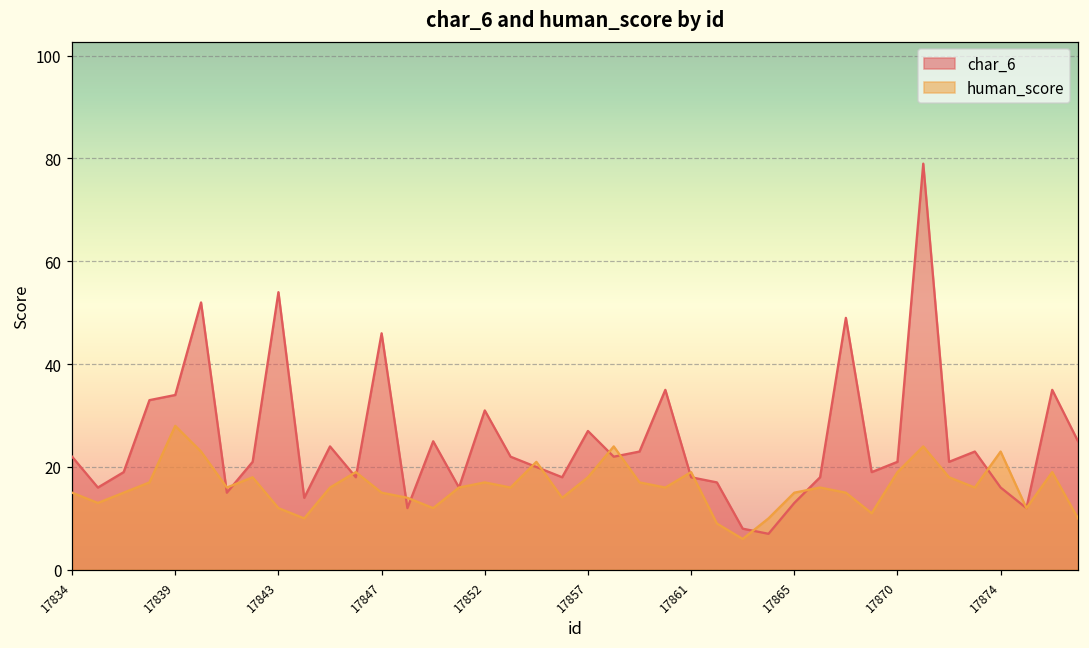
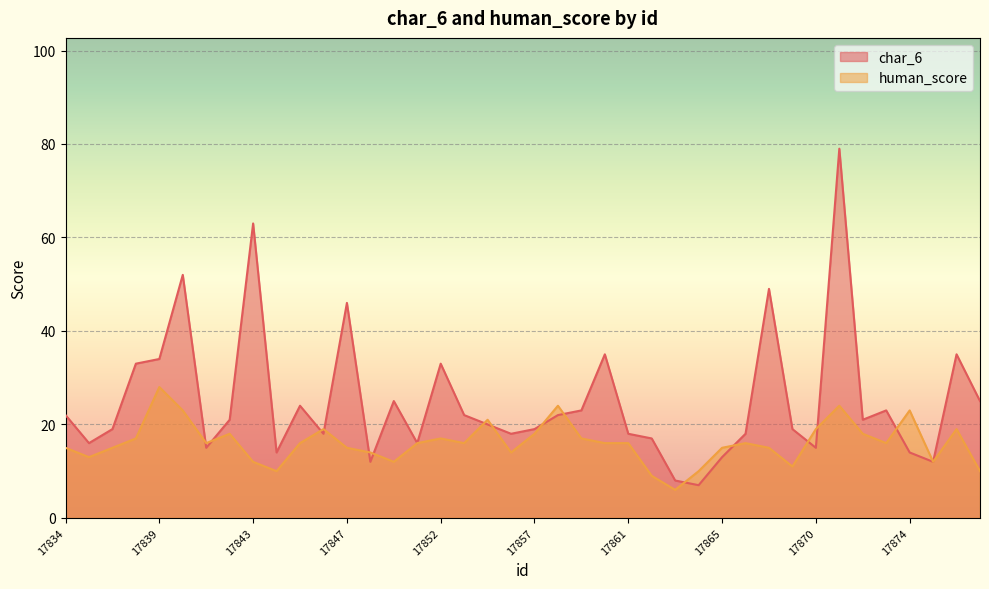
  {
    "char_6": {
      "17834": 22,
      "17839": 34,
-     "17843": 54,
+     "17843": 63,
      "17847": 46,
-     "17852": 31,
-     "17857": 27,
+     "17852": 33,
+     "17857": 19,
      "17861": 18,
      "17865": 13,
-     "17870": 21,
-     "17874": 16
+     "17870": 15,
+     "17874": 14
    },
    "human_score": {
      "17834": 15,
      "17839": 28,
      "17843": 12,
      "17847": 15,
      "17852": 17,
      "17857": 18,
-     "17861": 19,
+     "17861": 16,
      "17865": 15,
      "17870": 19,
      "17874": 23
    }
  }
